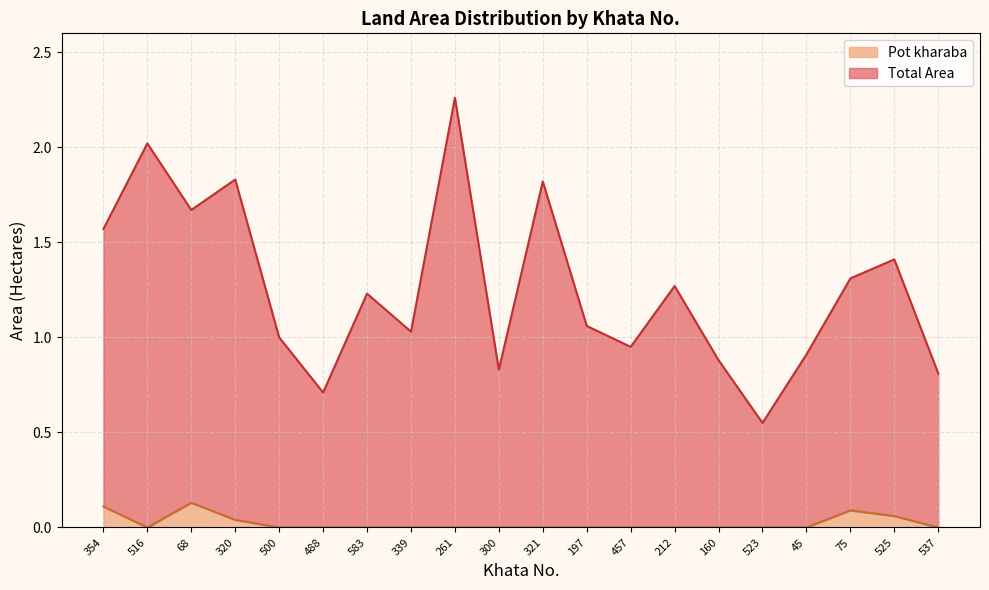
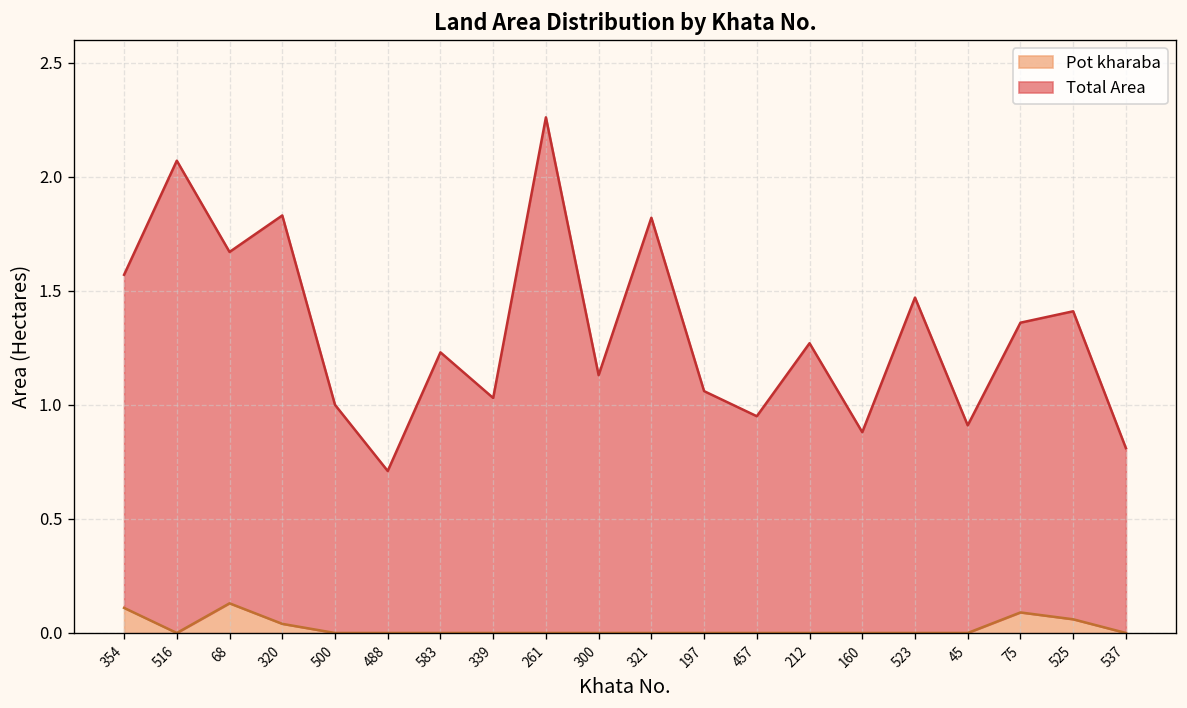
  {
    "Total Area": {
      "354": 1.57,
-     "516": 2.02,
+     "516": 2.07,
      "68": 1.67,
      "320": 1.83,
      "500": 1.00,
      "488": 0.71,
      "583": 1.23,
      "339": 1.03,
      "261": 2.26,
-     "300": 0.83,
+     "300": 1.13,
      "321": 1.82,
      "197": 1.06,
      "457": 0.95,
      "212": 1.27,
      "160": 0.88,
-     "523": 0.55,
+     "523": 1.47,
      "45": 0.91,
-     "75": 1.31,
+     "75": 1.36,
      "525": 1.41,
      "537": 0.81
    },
    "Pot kharaba": {
      "354": 0.11,
      "516": 0.00,
      "68": 0.13,
      "320": 0.04,
      "500": 0.00,
      "488": 0.00,
      "583": 0.00,
      "339": 0.00,
      "261": 0.00,
      "300": 0.00,
      "321": 0.00,
      "197": 0.00,
      "457": 0.00,
      "212": 0.00,
      "160": 0.00,
      "523": 0.00,
      "45": 0.00,
      "75": 0.09,
      "525": 0.06,
      "537": 0.00
    }
  }
